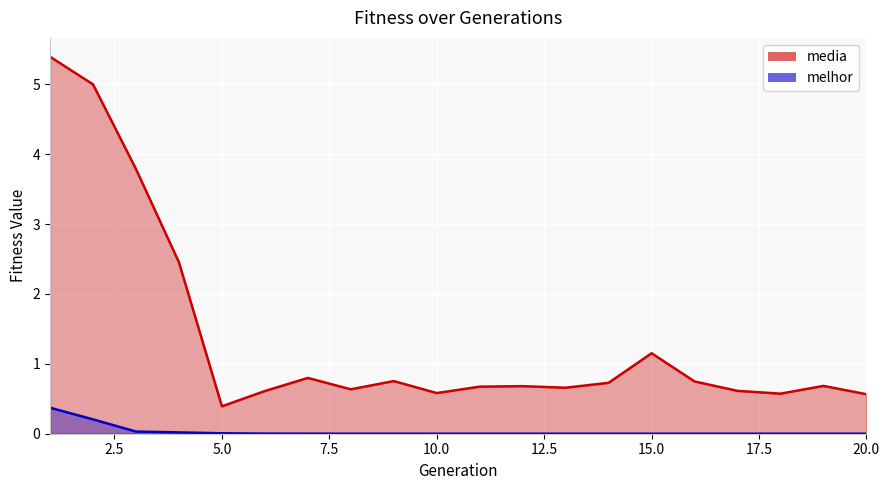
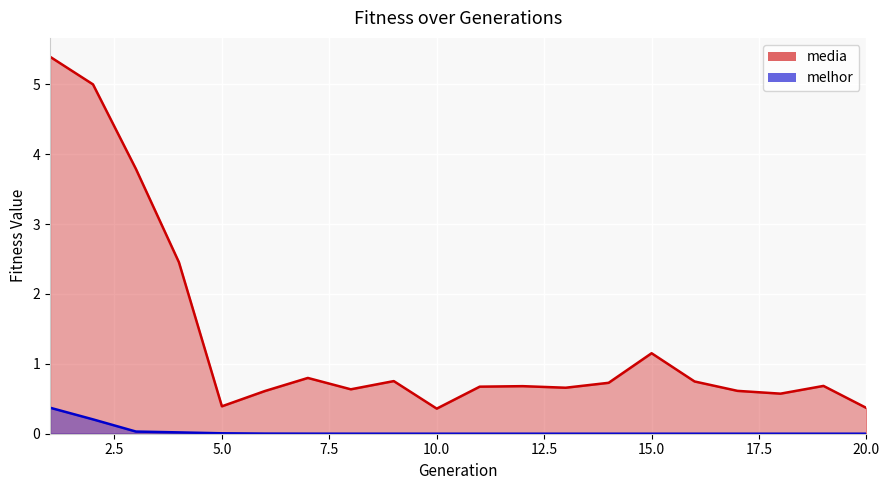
  {
    "media": {
      "5.0": 0.4,
-     "10.0": 0.6,
+     "10.0": 0.4,
      "15.0": 1.2,
-     "20.0": 0.6
+     "20.0": 0.4
    },
    "melhor": {
      "5.0": 0.0,
      "10.0": 0.0,
      "15.0": 0.0,
      "20.0": 0.0
    }
  }
